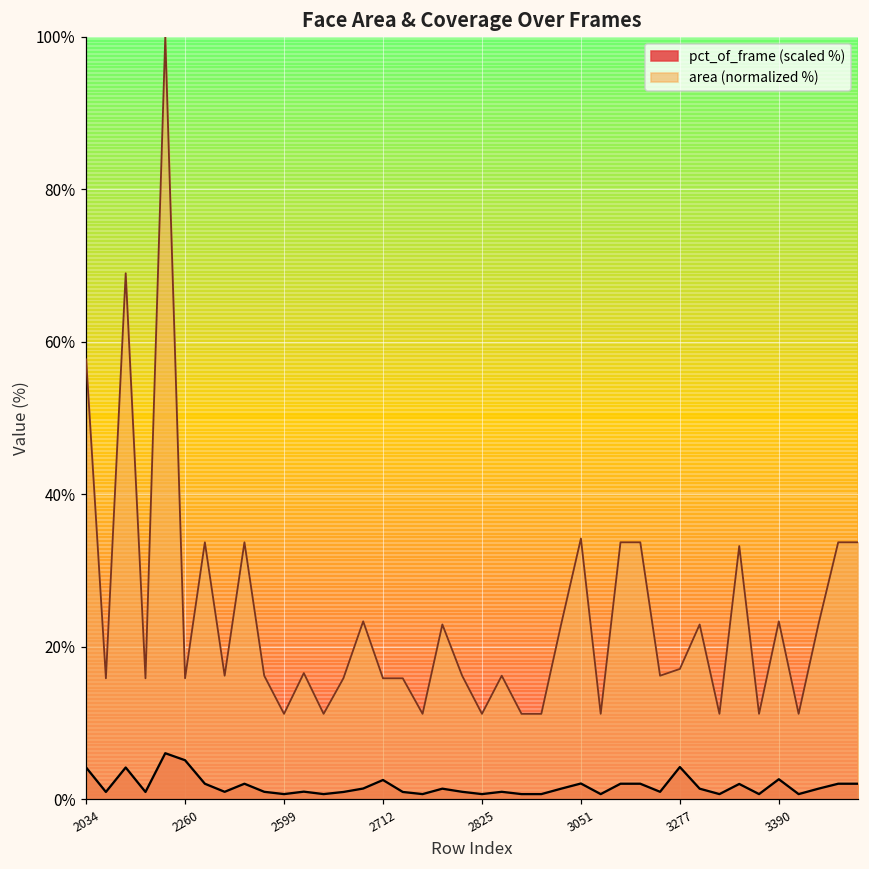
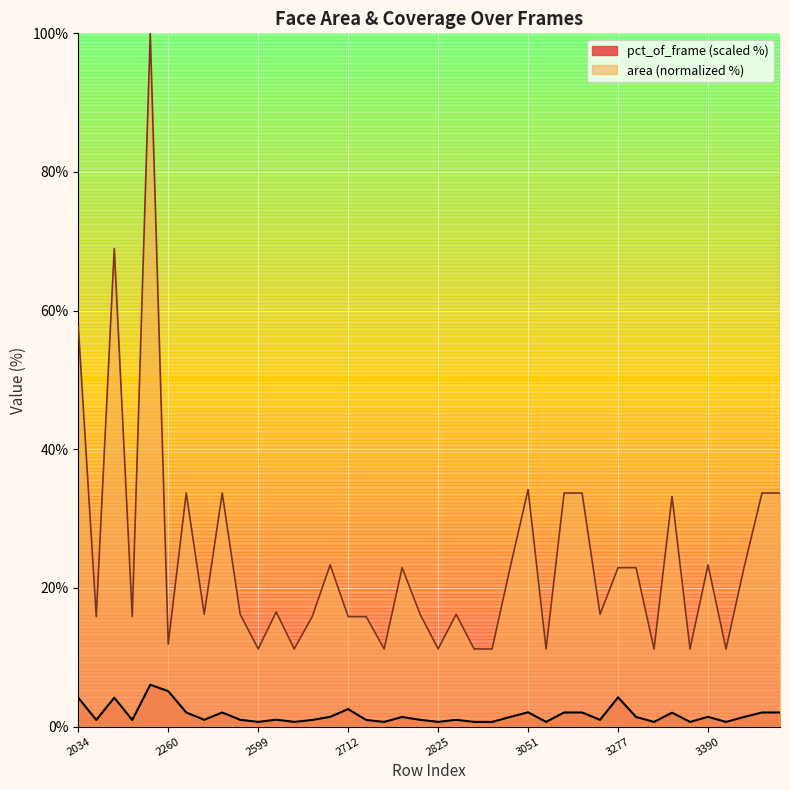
  {
    "pct_of_frame (scaled %)": {
      "2034": "4%",
      "2260": "5%",
      "2599": "1%",
      "2712": "3%",
      "2825": "1%",
      "3051": "2%",
      "3277": "4%",
-     "3390": "3%"
+     "3390": "1%"
    },
    "area (normalized %)": {
      "2034": "58%",
-     "2260": "16%",
+     "2260": "12%",
      "2599": "11%",
      "2712": "16%",
      "2825": "11%",
      "3051": "34%",
-     "3277": "17%",
+     "3277": "23%",
      "3390": "23%"
    }
  }
